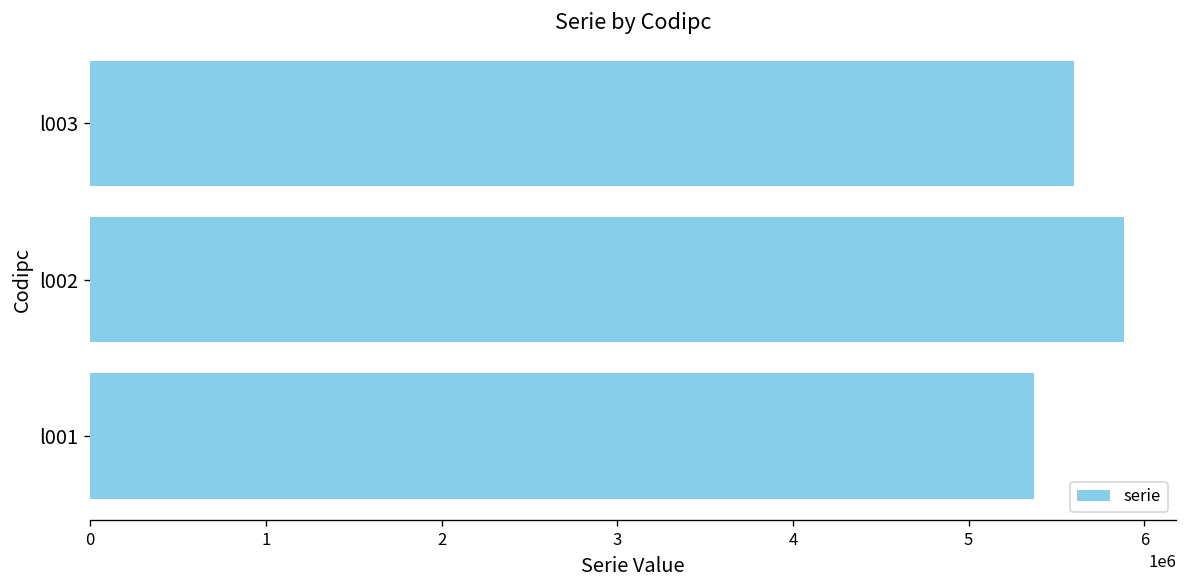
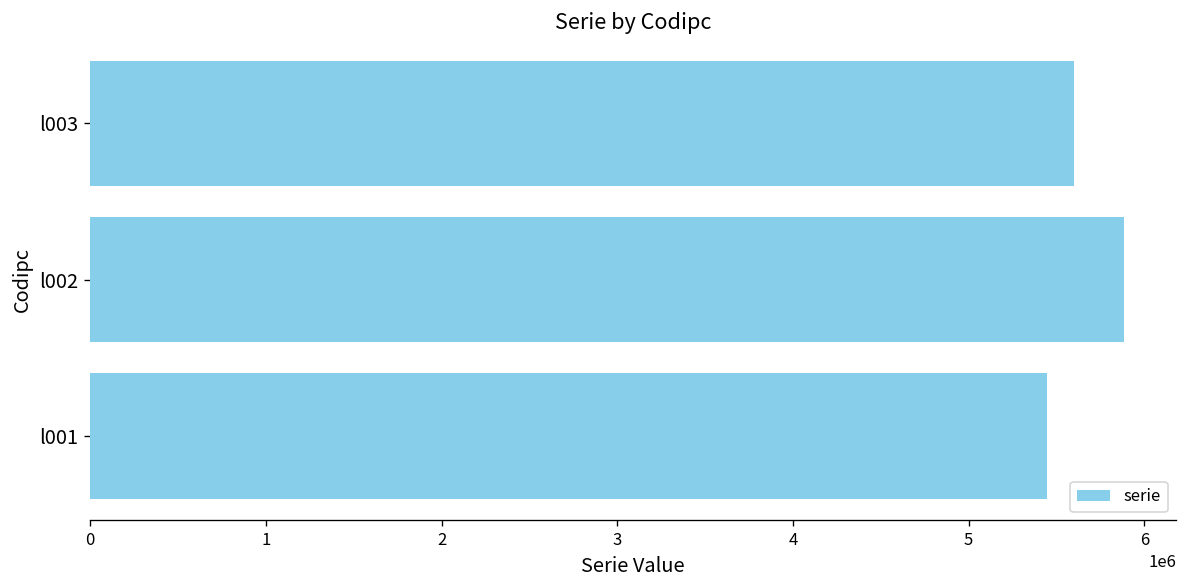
  {
    "l003": 5600000,
    "l002": 5890000,
-   "l001": 5370000
+   "l001": 5450000
  }
